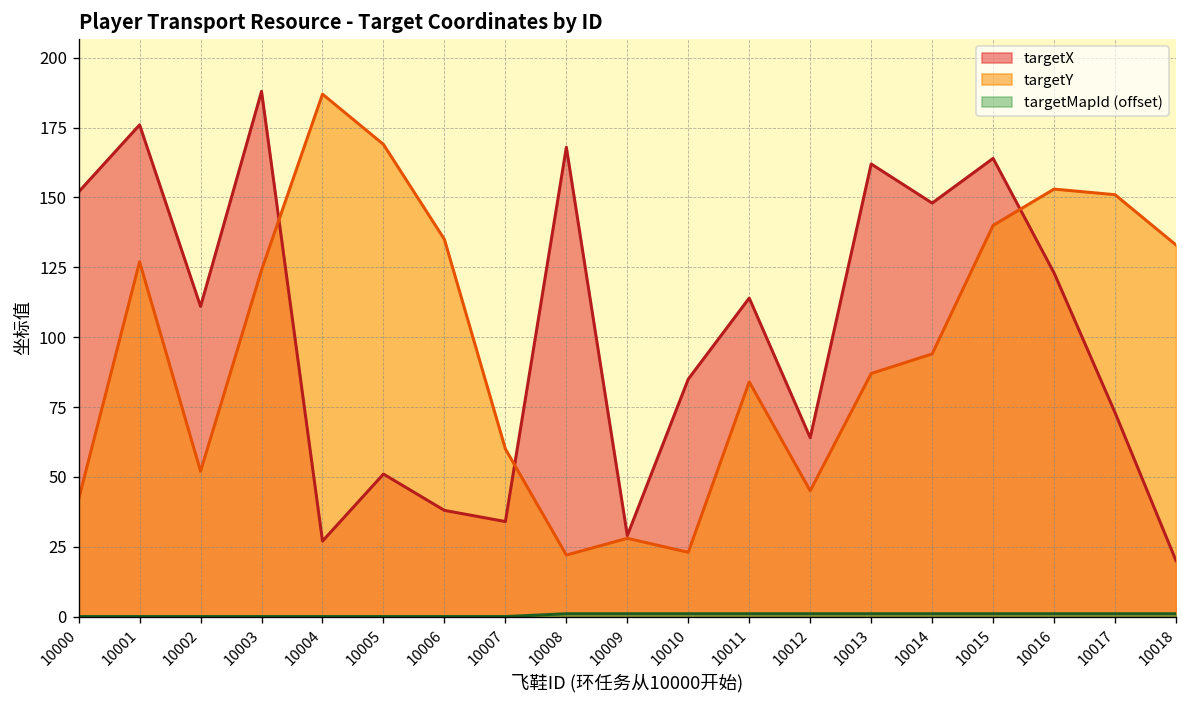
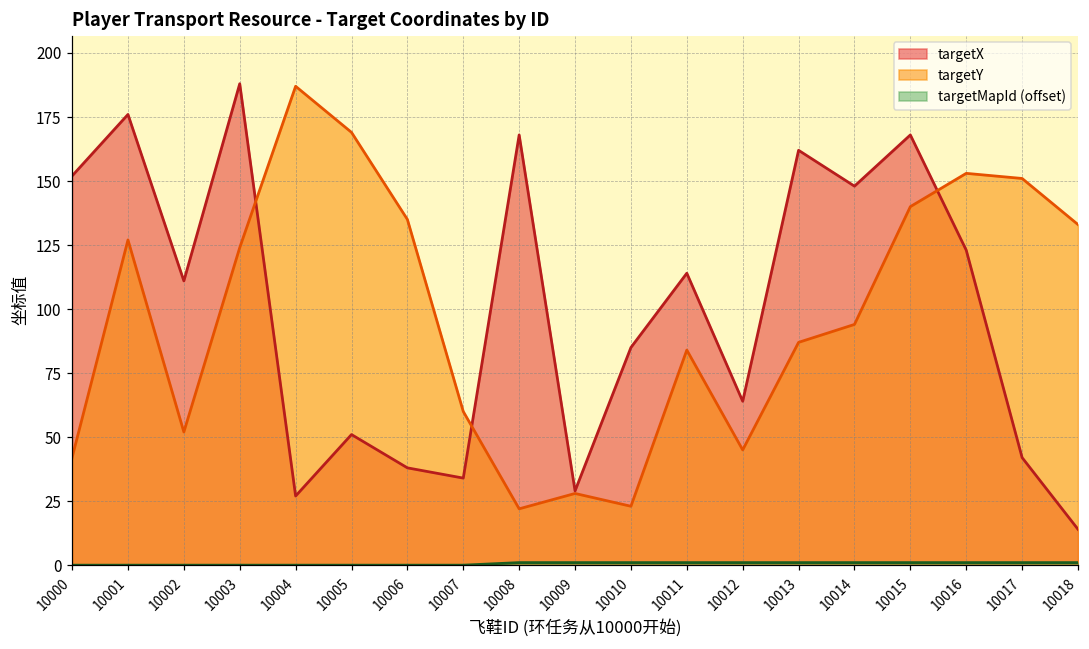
  {
    "targetX": {
      "10000": 152,
      "10001": 176,
      "10002": 111,
      "10003": 188,
      "10004": 27,
      "10005": 51,
      "10006": 38,
      "10007": 34,
      "10008": 168,
      "10010": 85,
      "10011": 114,
      "10012": 64,
      "10013": 162,
      "10014": 148,
-     "10015": 164,
+     "10015": 168,
      "10016": 123,
-     "10017": 73,
-     "10018": 20
+     "10017": 42,
+     "10018": 14
    },
    "targetY": {
      "10000": 42,
      "10001": 127,
      "10002": 52,
      "10003": 124,
      "10004": 187,
      "10005": 169,
      "10006": 135,
      "10007": 60,
      "10008": 22,
      "10010": 23,
      "10011": 84,
      "10012": 45,
      "10013": 87,
      "10014": 94,
      "10015": 140,
      "10016": 153,
      "10017": 151,
      "10018": 133
    },
    "targetMapId (offset)": {
      "10000": 0,
      "10001": 0,
      "10002": 0,
      "10003": 0,
      "10004": 0,
      "10005": 0,
      "10006": 0,
      "10007": 0,
      "10008": 1,
      "10009": 1,
      "10010": 1,
      "10011": 1,
      "10012": 1,
      "10013": 1,
      "10014": 1,
      "10015": 1,
      "10016": 1,
      "10017": 1,
      "10018": 1
    }
  }
